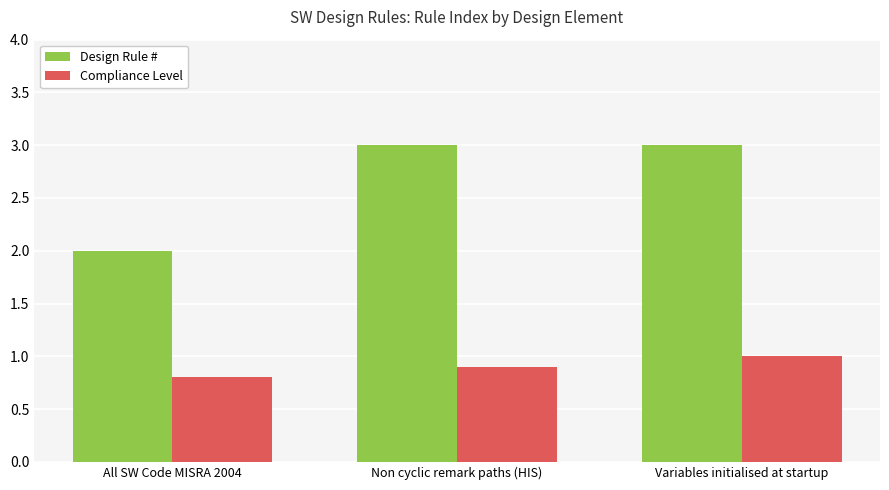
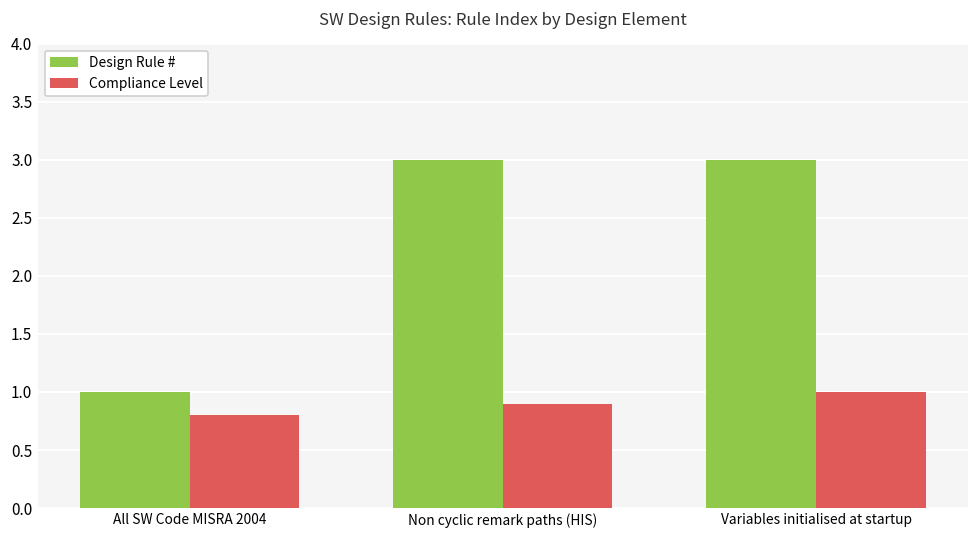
  {
    "Design Rule #": {
-     "All SW Code MISRA 2004": 2,
+     "All SW Code MISRA 2004": 1,
      "Non cyclic remark paths (HIS)": 3,
      "Variables initialised at startup": 3
    },
    "Compliance Level": {
      "All SW Code MISRA 2004": 0.80,
      "Non cyclic remark paths (HIS)": 0.90,
      "Variables initialised at startup": 1
    }
  }
